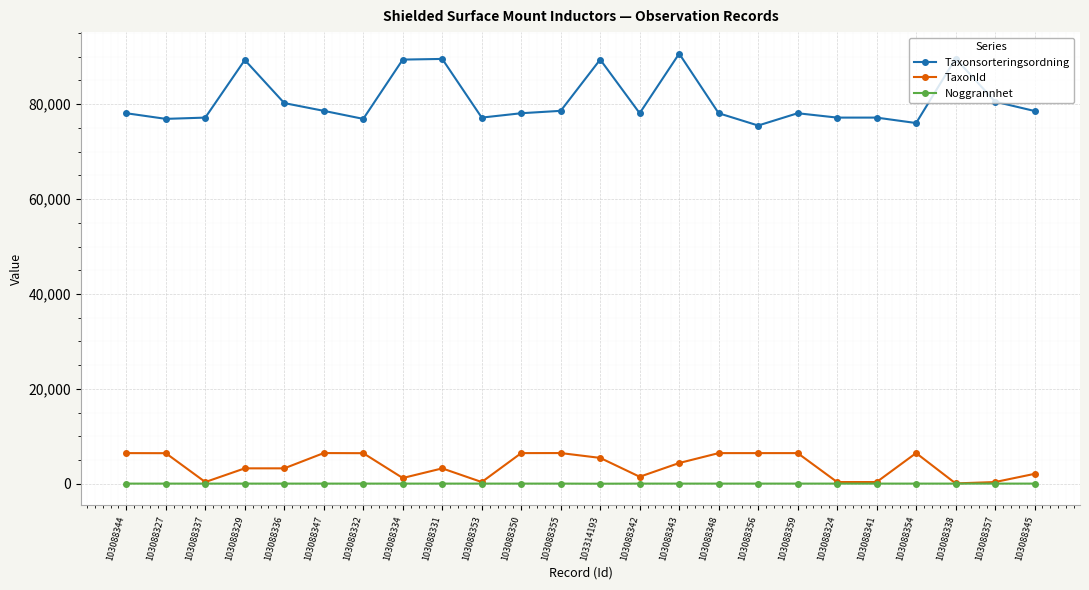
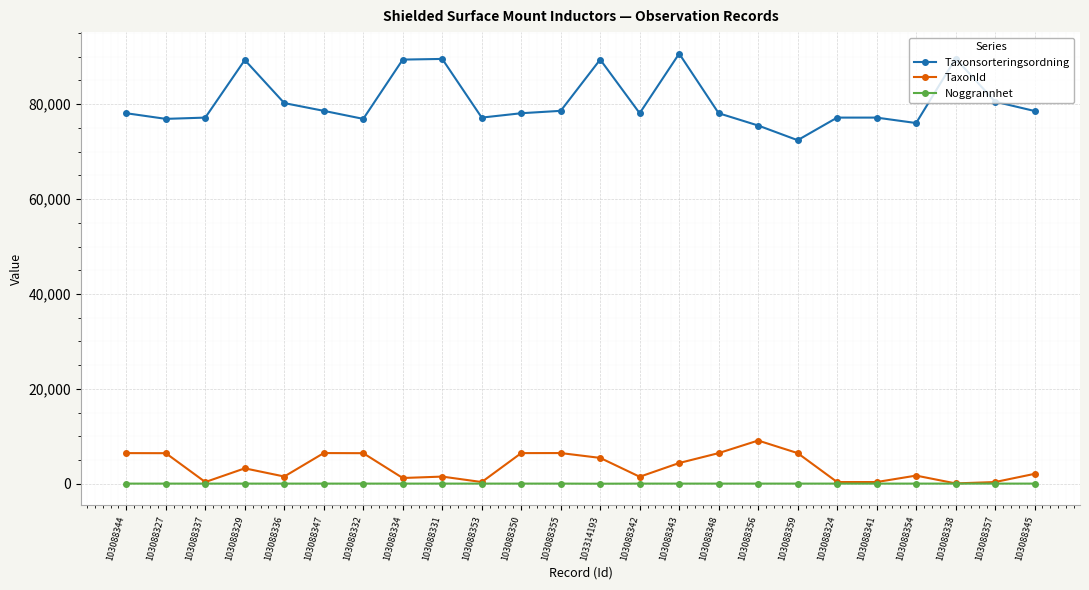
  {
    "Taxonsorteringsordning": {
      "103088344": "78,000",
      "103088327": "77,000",
      "103088337": "77,000",
      "103088329": "89,000",
      "103088336": "80,000",
      "103088347": "79,000",
      "103088332": "77,000",
      "103088334": "89,000",
      "103088331": "90,000",
      "103088353": "77,000",
      "103088350": "78,000",
      "103088355": "79,000",
      "103314193": "89,000",
      "103088342": "78,000",
      "103088343": "91,000",
      "103088348": "78,000",
      "103088356": "76,000",
-     "103088359": "78,000",
+     "103088359": "72,000",
      "103088324": "77,000",
      "103088341": "77,000",
      "103088354": "76,000",
      "103088345": "79,000"
    },
    "TaxonId": {
      "103088344": "6,000",
      "103088327": "6,000",
      "103088329": "3,000",
-     "103088336": "3,000",
+     "103088336": "2,000",
      "103088347": "6,000",
      "103088332": "6,000",
      "103088334": "1,000",
-     "103088331": "3,000",
+     "103088331": "2,000",
      "103088350": "6,000",
      "103088355": "6,000",
      "103314193": "5,000",
      "103088342": "1,000",
      "103088343": "4,000",
      "103088348": "6,000",
-     "103088356": "6,000",
+     "103088356": "9,000",
      "103088359": "6,000",
-     "103088354": "6,000",
+     "103088354": "2,000",
      "103088345": "2,000"
    },
    "Noggrannhet": {
      "103088344": "0",
      "103088327": "0",
      "103088329": "0",
      "103088336": "0",
      "103088347": "0",
      "103088332": "0",
      "103088334": "0",
      "103088331": "0",
      "103088350": "0",
      "103088355": "0",
      "103314193": "0",
      "103088342": "0",
      "103088343": "0",
      "103088348": "0",
      "103088356": "0",
      "103088359": "0",
      "103088354": "0",
      "103088345": "0"
    }
  }
